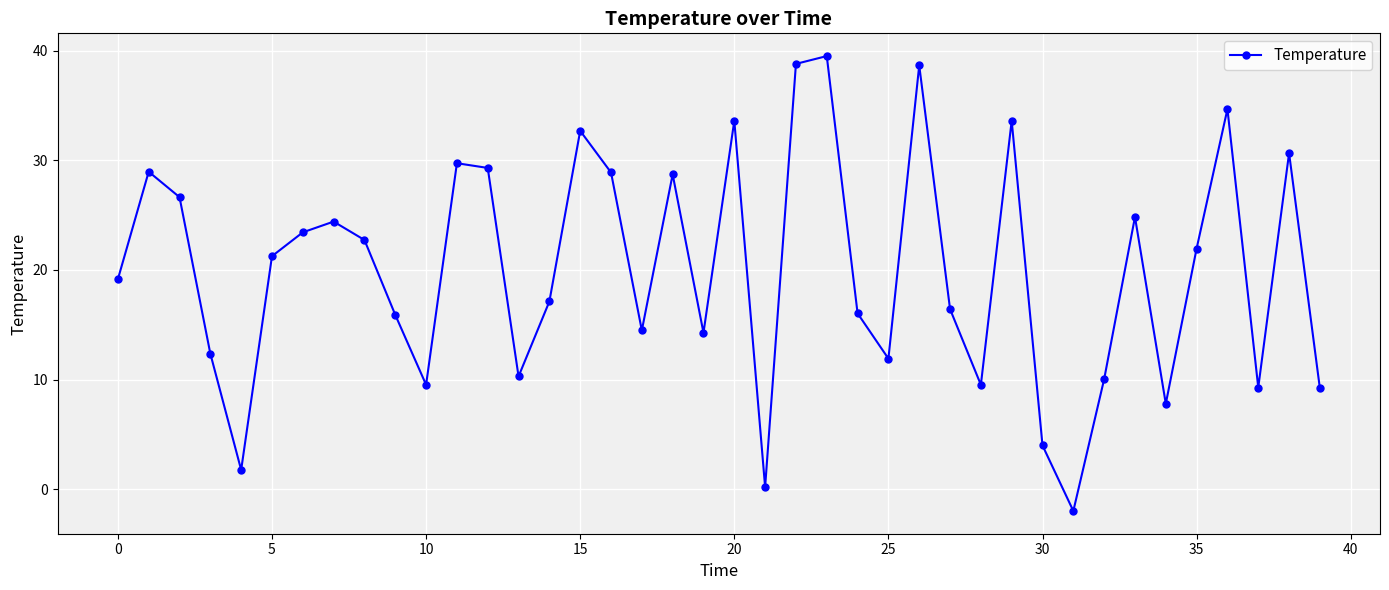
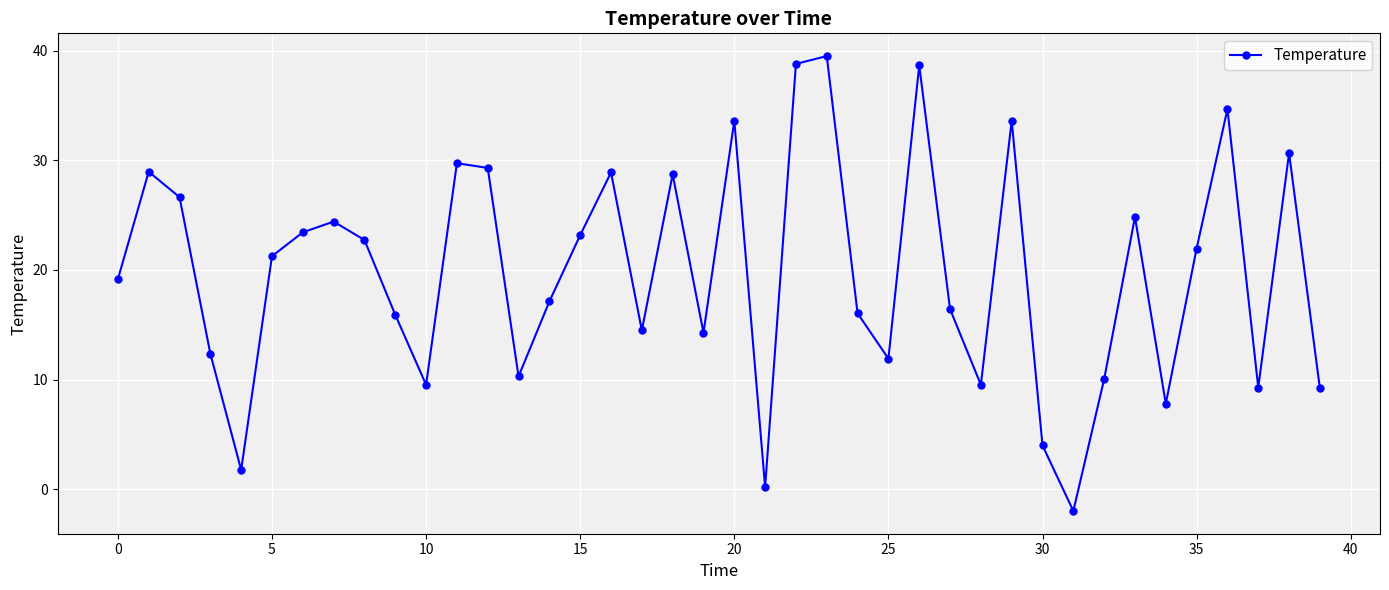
  {
    "0": 19.2,
    "5": 21.3,
    "10": 9.5,
-   "15": 32.7,
+   "15": 23.2,
    "20": 33.6,
    "25": 11.9,
    "30": 4.0,
    "35": 22.0
  }
